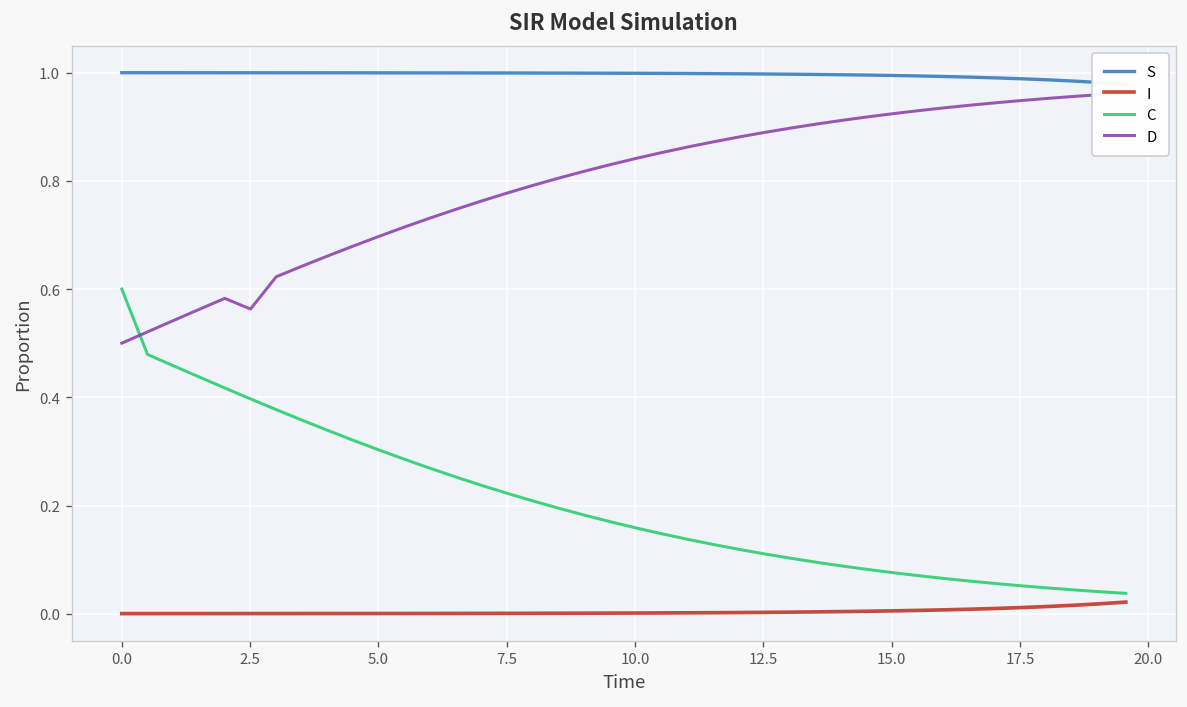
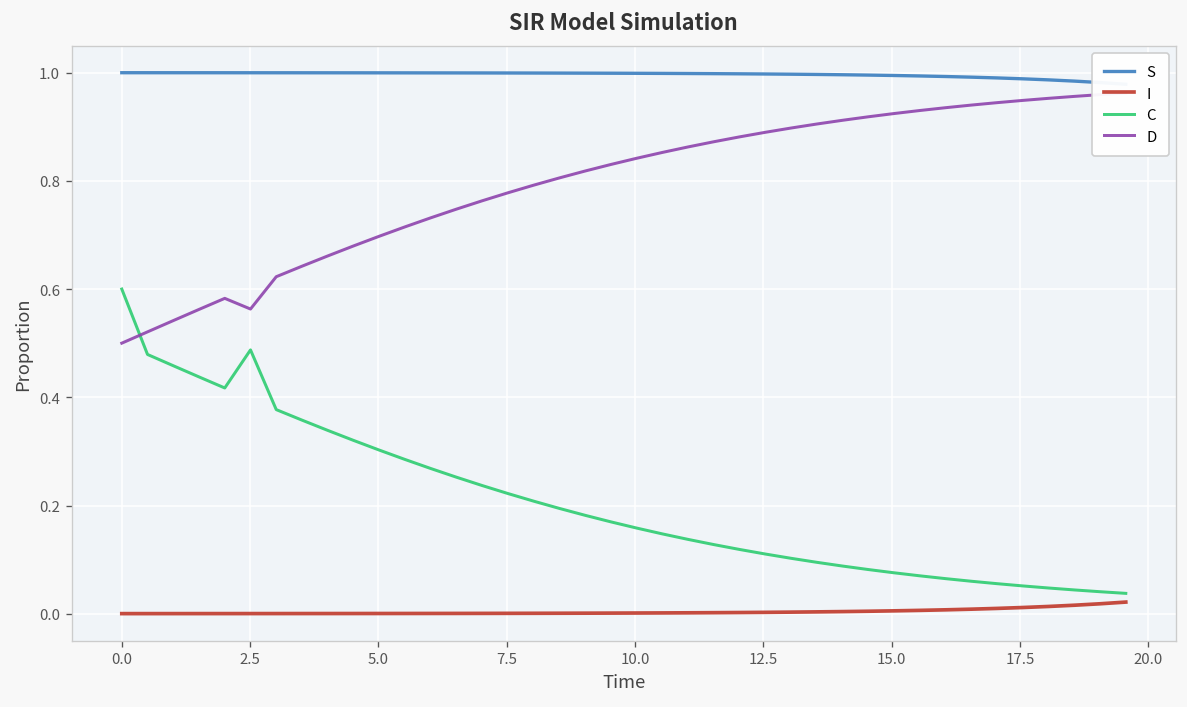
  {
    "S": {
      "0.0": 1.00,
      "2.5": 1.00
    },
    "I": {
      "0.0": 0.00,
      "2.5": 0.00
    },
    "C": {
      "0.0": 0.60,
-     "2.5": 0.40
+     "2.5": 0.49
    },
    "D": {
      "0.0": 0.50,
      "2.5": 0.56
    }
  }
